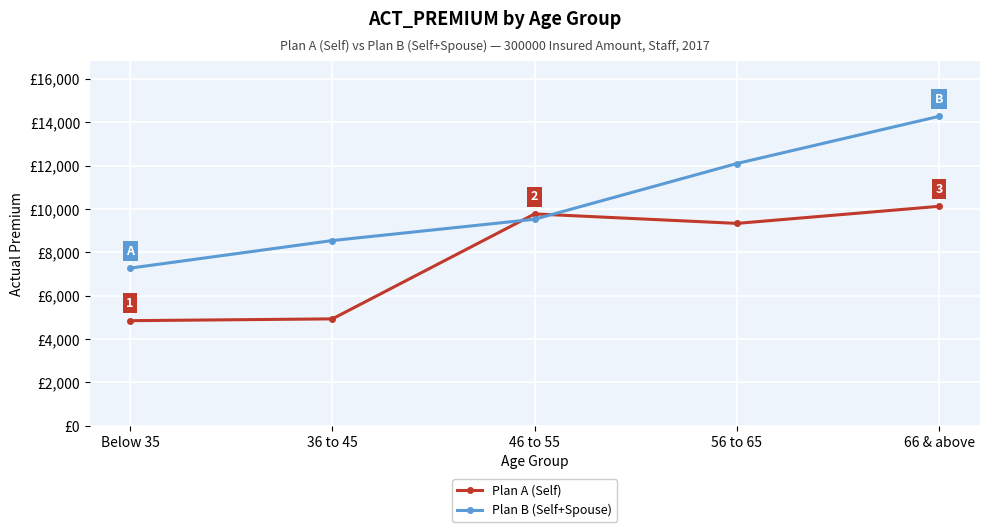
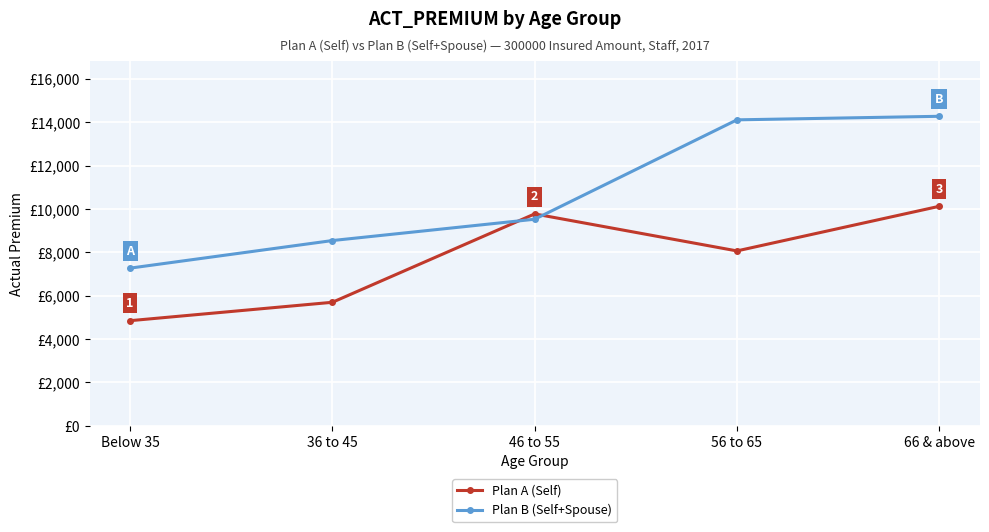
  {
    "Plan A (Self)": {
-     "36 to 45": "£4,900",
-     "56 to 65": "£9,300"
+     "36 to 45": "£5,700",
+     "56 to 65": "£8,100"
    },
    "Plan B (Self+Spouse)": {
      "Below 35": "£7,300",
      "36 to 45": "£8,500",
      "46 to 55": "£9,500",
-     "56 to 65": "£12,100",
+     "56 to 65": "£14,100",
      "66 & above": "£14,300"
    }
  }
